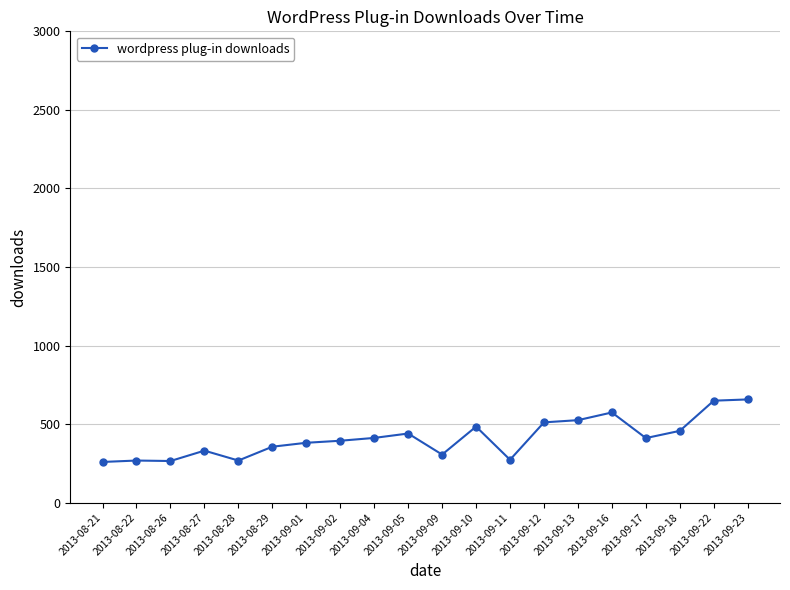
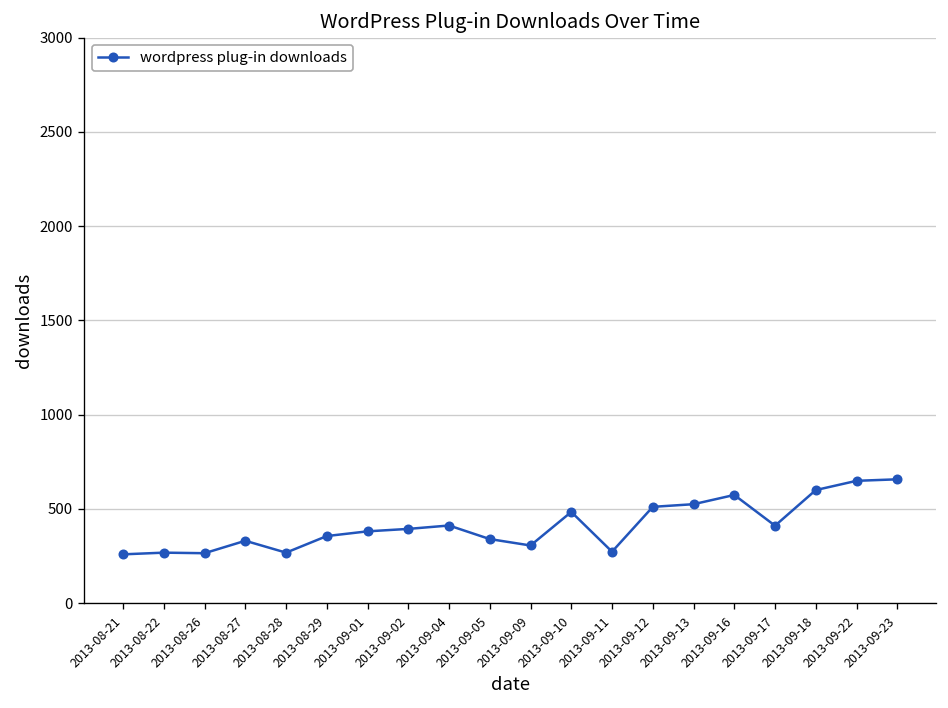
  {
    "2013-08-21": 260,
    "2013-08-22": 270,
    "2013-08-26": 270,
    "2013-08-27": 330,
    "2013-08-28": 270,
    "2013-08-29": 360,
    "2013-09-01": 380,
    "2013-09-02": 390,
    "2013-09-04": 410,
-   "2013-09-05": 440,
+   "2013-09-05": 340,
    "2013-09-09": 310,
    "2013-09-10": 480,
    "2013-09-11": 270,
    "2013-09-12": 510,
    "2013-09-13": 530,
    "2013-09-16": 570,
    "2013-09-17": 410,
-   "2013-09-18": 460,
+   "2013-09-18": 600,
    "2013-09-22": 650,
    "2013-09-23": 660
  }
